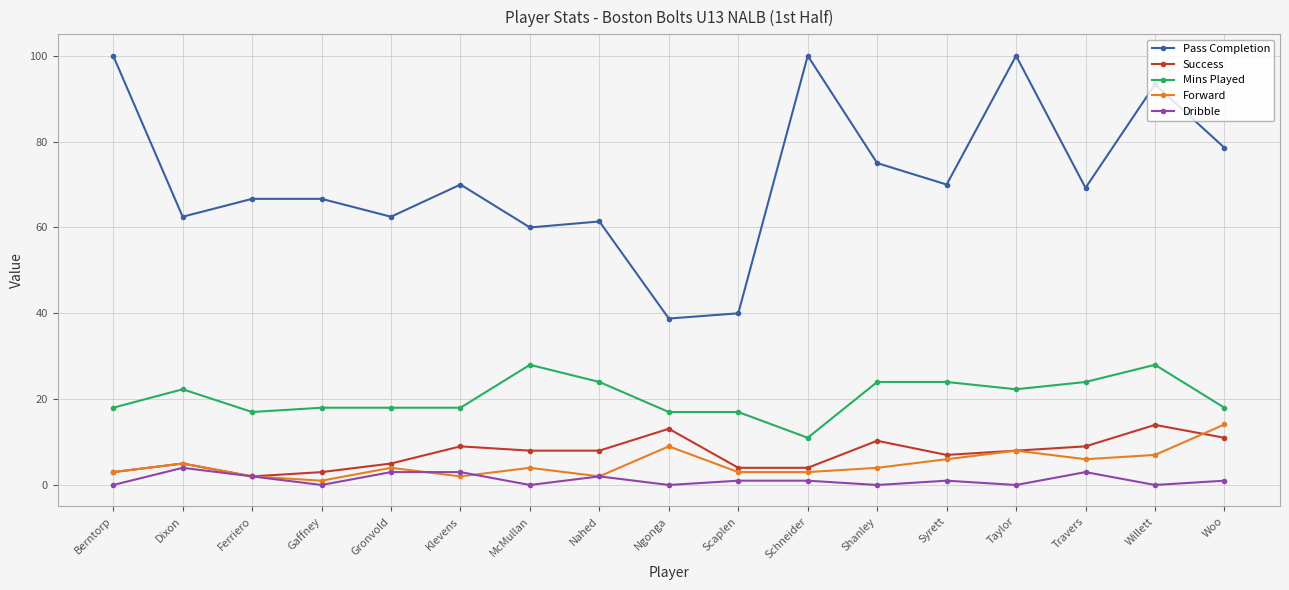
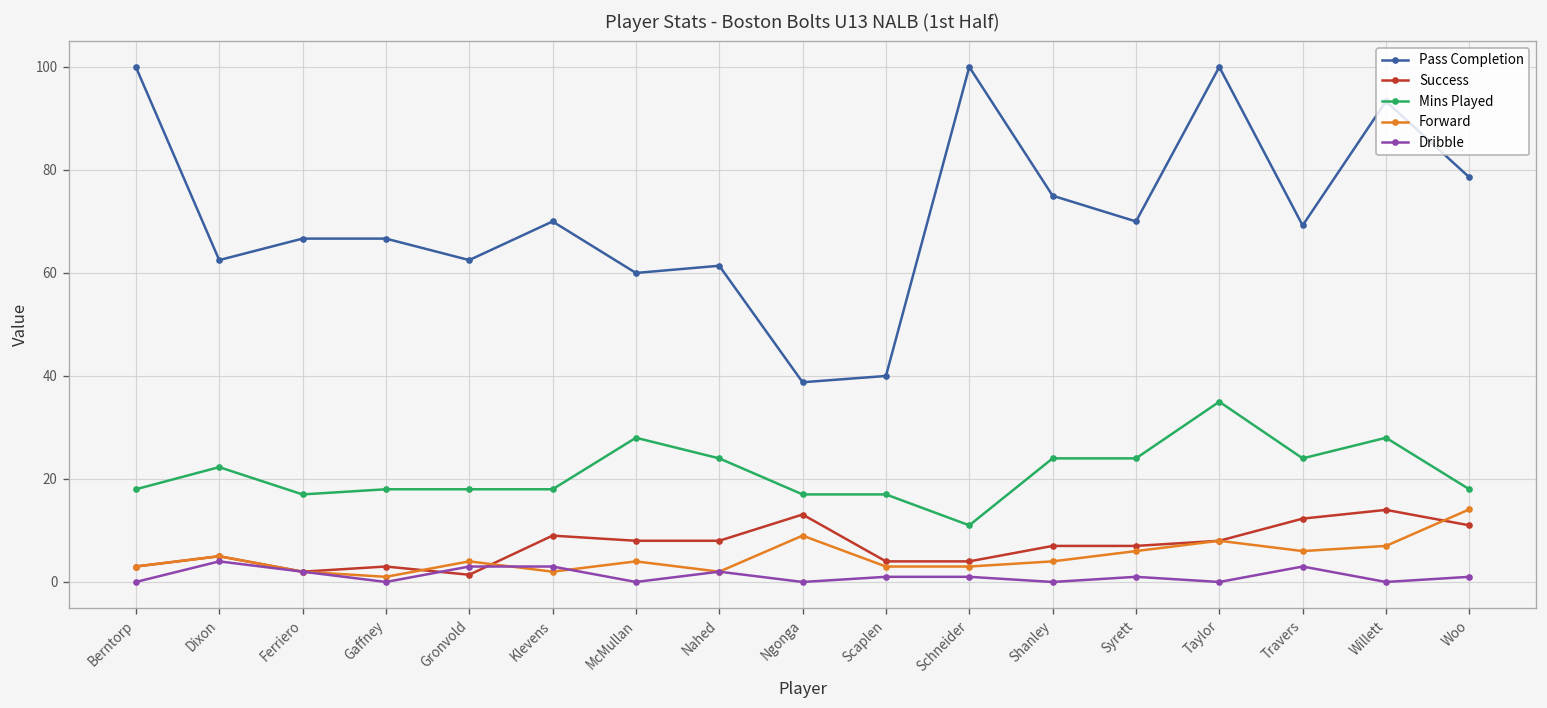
  {
    "Pass Completion": {
      "Berntorp": 100,
      "Dixon": 63,
      "Ferriero": 67,
      "Gaffney": 67,
      "Gronvold": 63,
      "Klevens": 70,
      "McMullan": 60,
      "Nahed": 61,
      "Ngonga": 39,
      "Scaplen": 40,
      "Schneider": 100,
      "Shanley": 75,
      "Syrett": 70,
      "Taylor": 100,
      "Travers": 69,
      "Woo": 79
    },
    "Success": {
      "Gaffney": 3,
-     "Gronvold": 5,
+     "Gronvold": 1,
      "Klevens": 9,
      "McMullan": 8,
      "Nahed": 8,
      "Ngonga": 13,
      "Scaplen": 4,
      "Schneider": 4,
-     "Shanley": 10,
+     "Shanley": 7,
      "Syrett": 7,
-     "Travers": 9,
+     "Travers": 12,
      "Willett": 14,
      "Woo": 11
    },
    "Mins Played": {
      "Berntorp": 18,
      "Dixon": 22,
      "Ferriero": 17,
      "Gaffney": 18,
      "Gronvold": 18,
      "Klevens": 18,
      "McMullan": 28,
      "Nahed": 24,
      "Ngonga": 17,
      "Scaplen": 17,
      "Schneider": 11,
      "Shanley": 24,
      "Syrett": 24,
-     "Taylor": 22,
+     "Taylor": 35,
      "Travers": 24,
      "Willett": 28,
      "Woo": 18
    },
    "Forward": {
      "Gaffney": 1,
      "Gronvold": 4,
      "Klevens": 2,
      "McMullan": 4,
      "Ngonga": 9,
      "Scaplen": 3,
      "Schneider": 3,
      "Shanley": 4,
      "Syrett": 6,
      "Travers": 6,
      "Willett": 7,
      "Woo": 14
    },
    "Dribble": {
      "Berntorp": 0,
      "Dixon": 4,
      "Gaffney": 0,
      "Gronvold": 3,
      "Klevens": 3,
      "McMullan": 0,
      "Ngonga": 0,
      "Scaplen": 1,
      "Schneider": 1,
      "Shanley": 0,
      "Syrett": 1,
      "Taylor": 0,
      "Travers": 3,
      "Willett": 0,
      "Woo": 1
    }
  }
